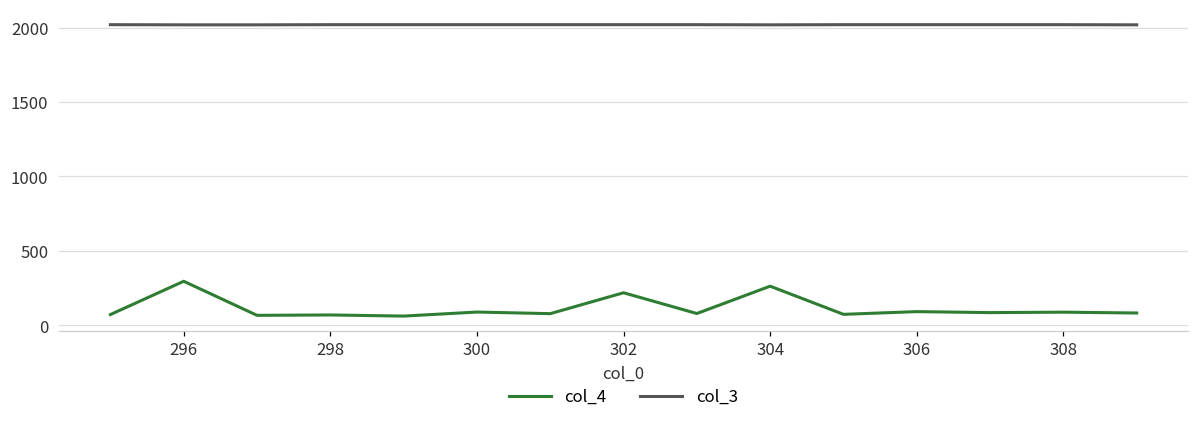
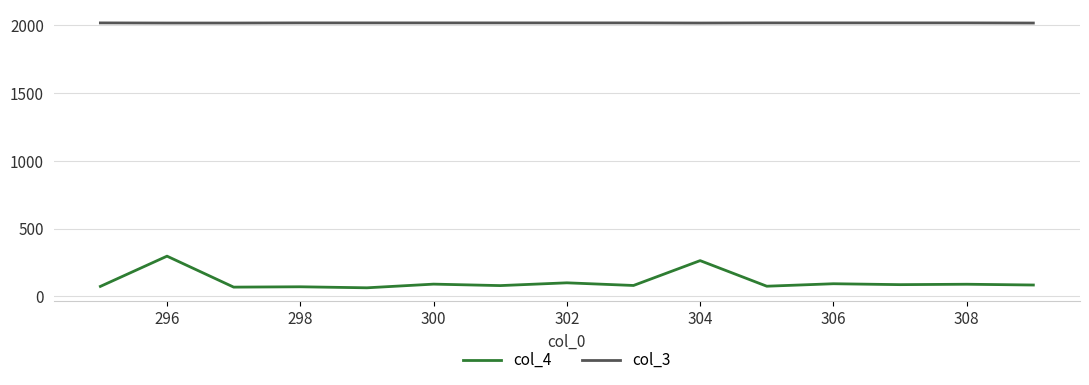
  {
    "col_4": {
      "296": 300,
      "298": 70,
      "300": 90,
-     "302": 220,
+     "302": 100,
      "304": 260,
      "306": 90,
      "308": 90
    },
    "col_3": {
      "296": 2020,
      "298": 2020,
      "300": 2020,
      "302": 2020,
      "304": 2020,
      "306": 2020,
      "308": 2020
    }
  }
